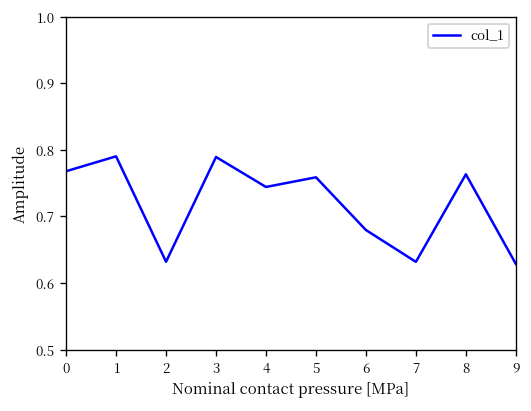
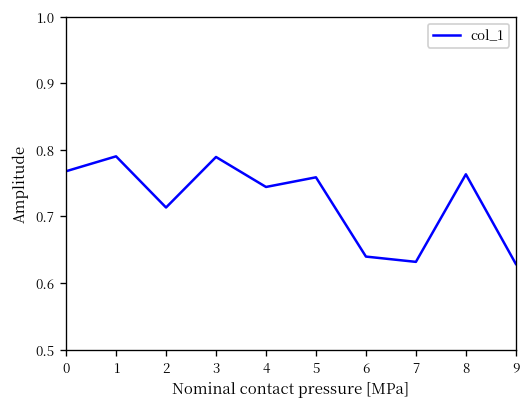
  {
    "0": 0.77,
    "1": 0.79,
-   "2": 0.63,
+   "2": 0.71,
    "3": 0.79,
    "4": 0.74,
    "5": 0.76,
-   "6": 0.68,
+   "6": 0.64,
    "7": 0.63,
    "8": 0.76,
    "9": 0.63
  }
